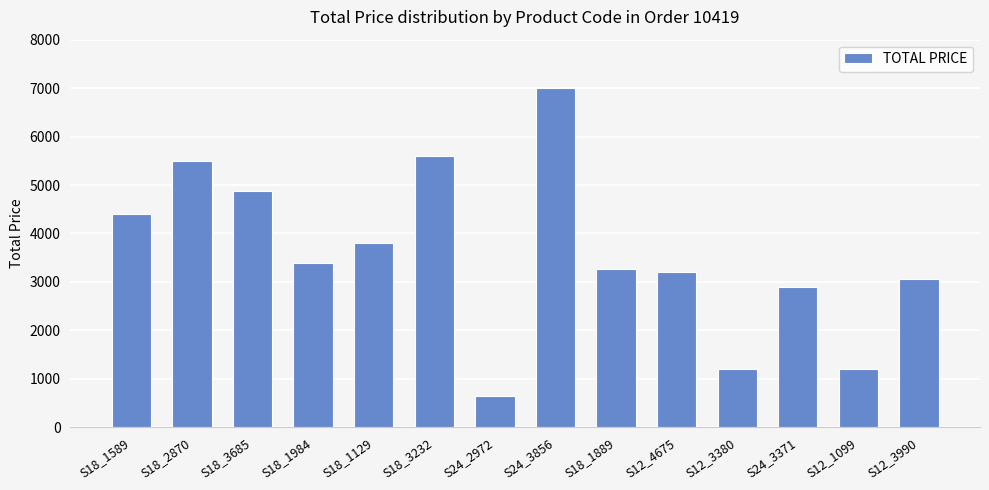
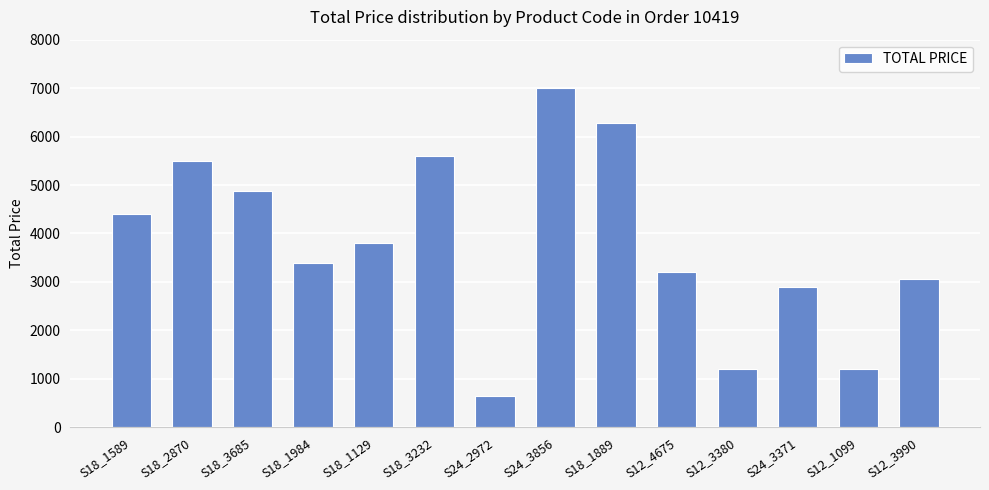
  {
    "S18_1589": 4400,
    "S18_2870": 5500,
    "S18_3685": 4900,
    "S18_1984": 3400,
    "S18_1129": 3800,
    "S18_3232": 5600,
    "S24_2972": 600,
    "S24_3856": 7000,
-   "S18_1889": 3300,
+   "S18_1889": 6300,
    "S12_4675": 3200,
    "S12_3380": 1200,
    "S24_3371": 2900,
    "S12_1099": 1200,
    "S12_3990": 3100
  }
